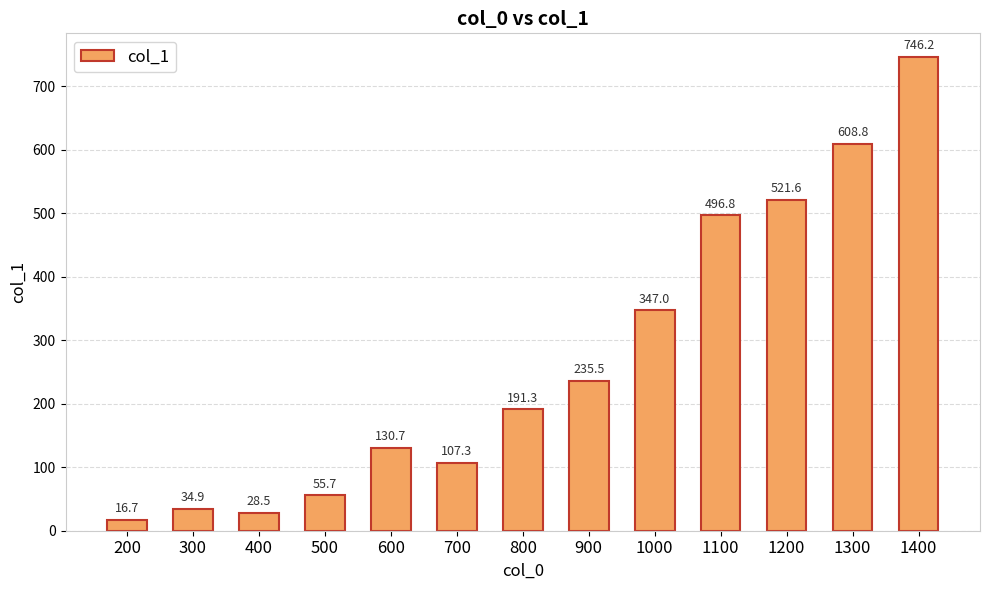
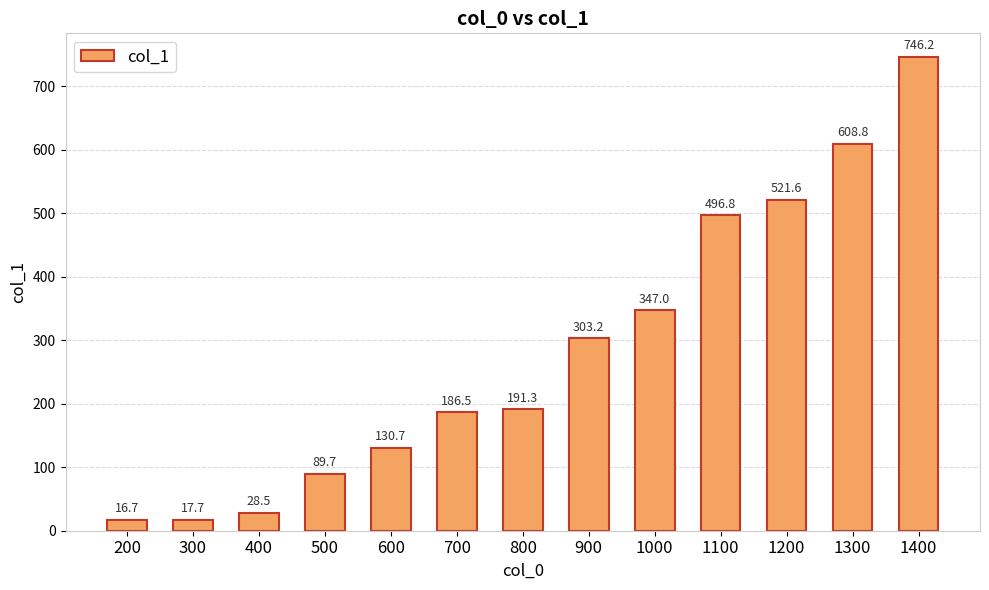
  {
    "200": 16.7,
-   "300": 34.9,
+   "300": 17.7,
    "400": 28.5,
-   "500": 55.7,
+   "500": 89.7,
    "600": 130.7,
-   "700": 107.3,
+   "700": 186.5,
    "800": 191.3,
-   "900": 235.5,
+   "900": 303.2,
    "1000": 347.0,
    "1100": 496.8,
    "1200": 521.6,
    "1300": 608.8,
    "1400": 746.2
  }
